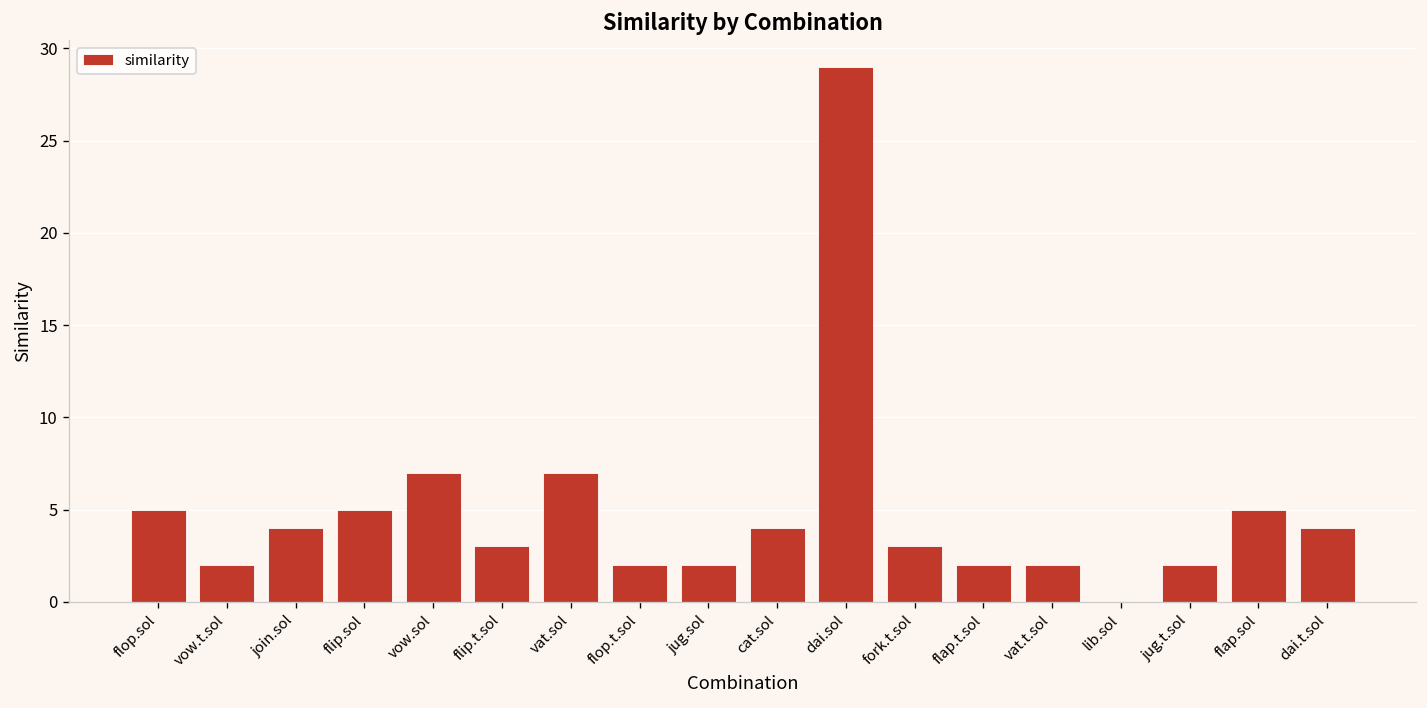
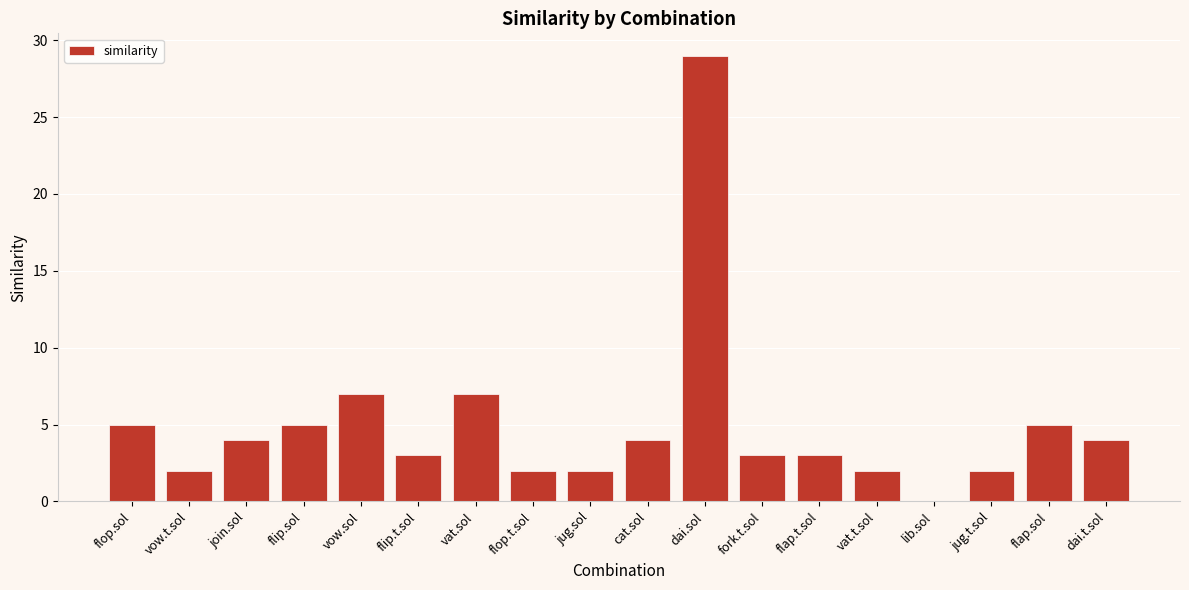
  {
    "flop.sol": 5,
    "vow.t.sol": 2,
    "join.sol": 4,
    "flip.sol": 5,
    "vow.sol": 7,
    "flip.t.sol": 3,
    "vat.sol": 7,
    "flop.t.sol": 2,
    "jug.sol": 2,
    "cat.sol": 4,
    "dai.sol": 29,
    "fork.t.sol": 3,
-   "flap.t.sol": 2,
+   "flap.t.sol": 3,
    "vat.t.sol": 2,
    "lib.sol": 0,
    "jug.t.sol": 2,
    "flap.sol": 5,
    "dai.t.sol": 4
  }
